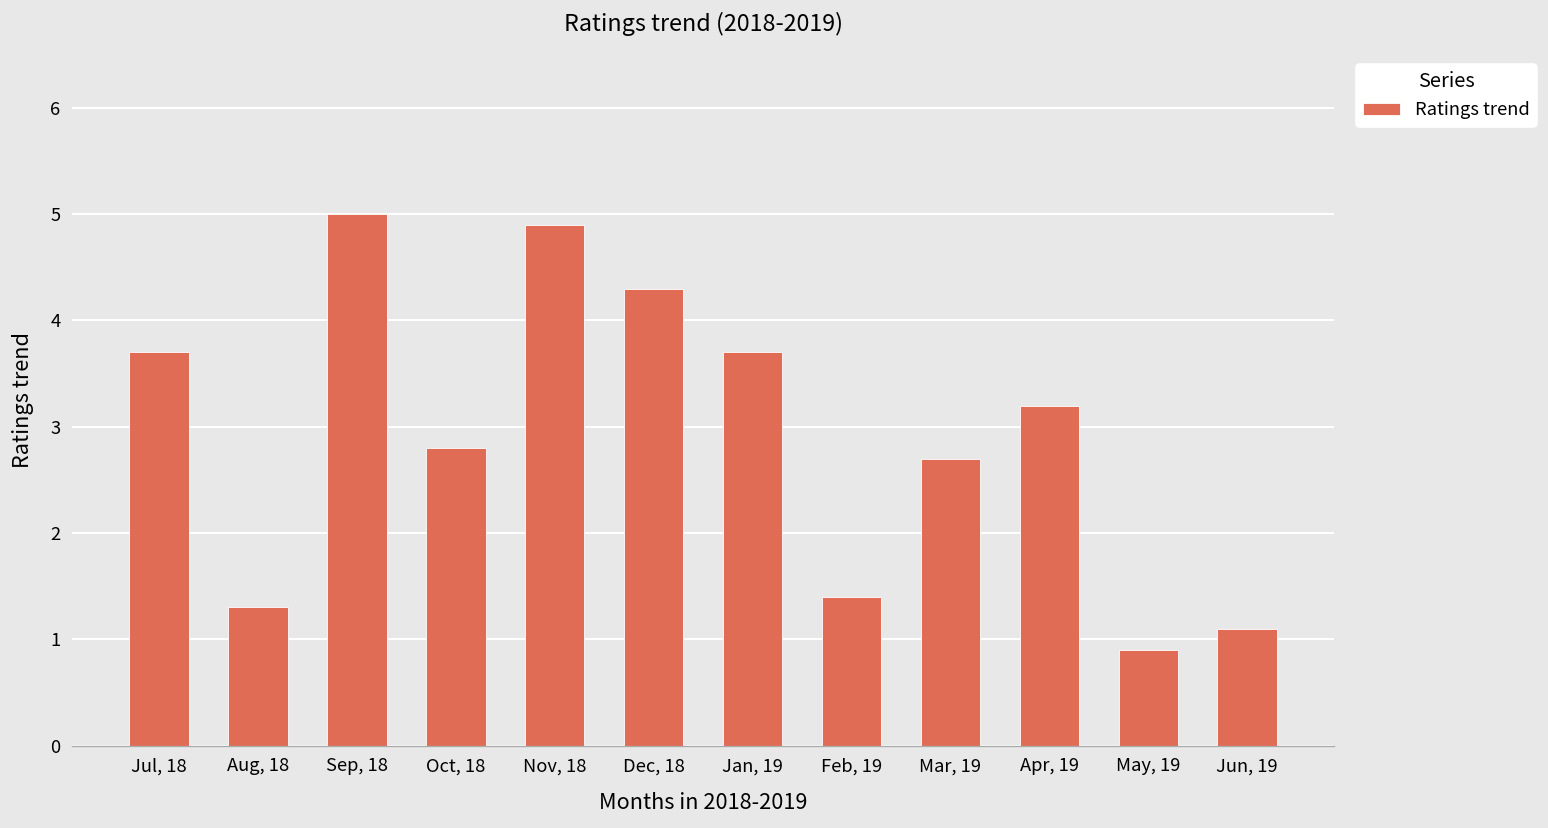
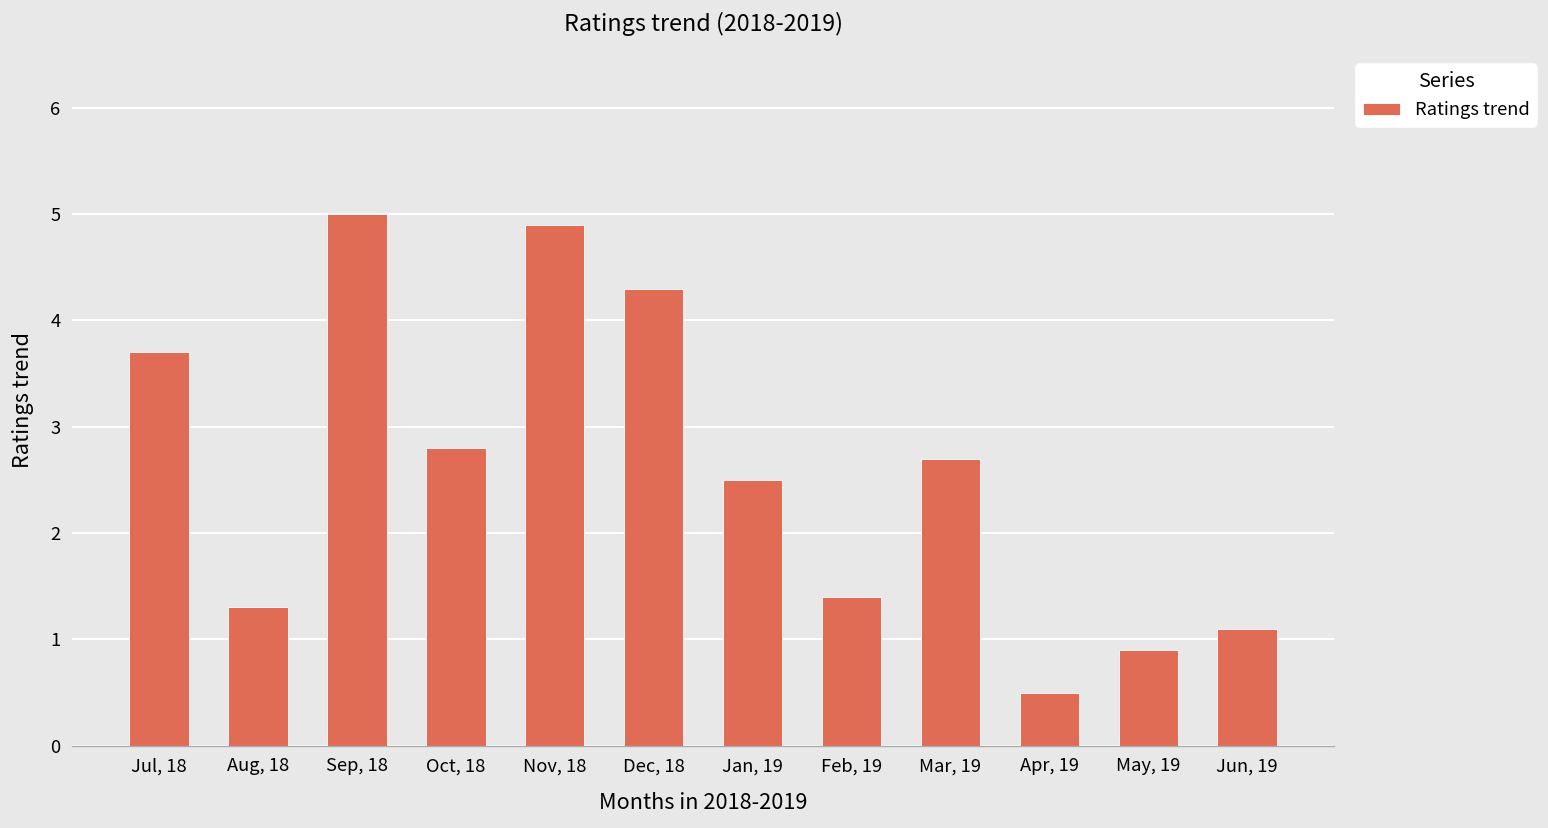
  {
    "Jul, 18": 3.7,
    "Aug, 18": 1.3,
    "Sep, 18": 5.0,
    "Oct, 18": 2.8,
    "Nov, 18": 4.9,
    "Dec, 18": 4.3,
-   "Jan, 19": 3.7,
+   "Jan, 19": 2.5,
    "Feb, 19": 1.4,
    "Mar, 19": 2.7,
-   "Apr, 19": 3.2,
+   "Apr, 19": 0.5,
    "May, 19": 0.9,
    "Jun, 19": 1.1
  }
